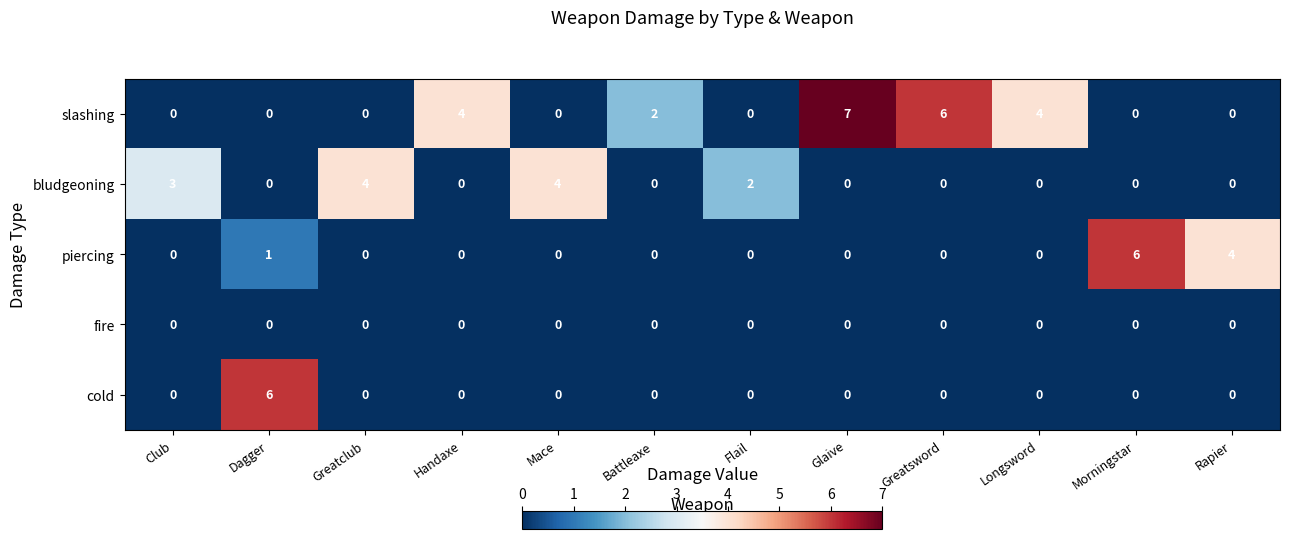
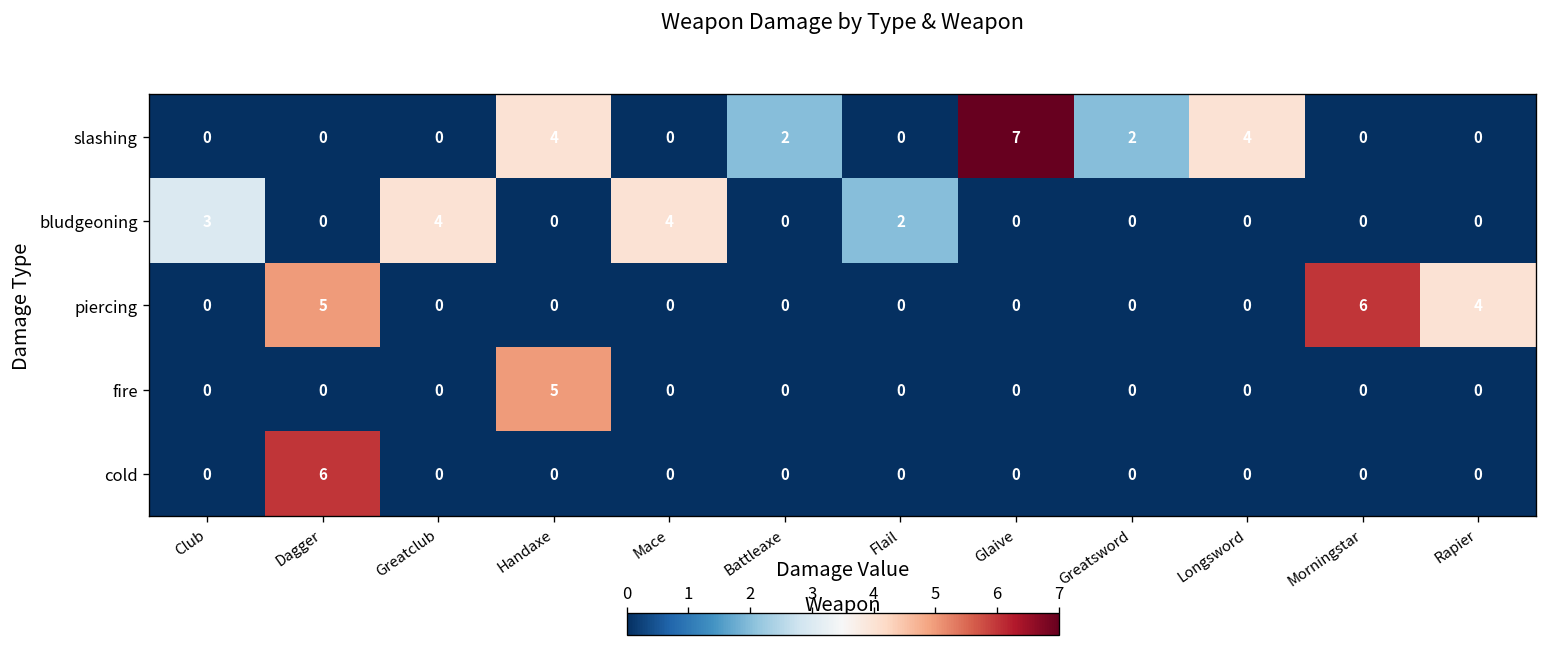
  {
    "slashing": {
      "Club": 0,
      "Dagger": 0,
      "Greatclub": 0,
      "Mace": 0,
      "Battleaxe": 2,
      "Flail": 0,
      "Glaive": 7,
-     "Greatsword": 6,
+     "Greatsword": 2,
      "Morningstar": 0,
      "Rapier": 0
    },
    "bludgeoning": {
      "Dagger": 0,
      "Handaxe": 0,
      "Battleaxe": 0,
      "Flail": 2,
      "Glaive": 0,
      "Greatsword": 0,
      "Longsword": 0,
      "Morningstar": 0,
      "Rapier": 0
    },
    "piercing": {
      "Club": 0,
-     "Dagger": 1,
+     "Dagger": 5,
      "Greatclub": 0,
      "Handaxe": 0,
      "Mace": 0,
      "Battleaxe": 0,
      "Flail": 0,
      "Glaive": 0,
      "Greatsword": 0,
      "Longsword": 0,
      "Morningstar": 6
    },
    "fire": {
      "Club": 0,
      "Dagger": 0,
      "Greatclub": 0,
-     "Handaxe": 0,
+     "Handaxe": 5,
      "Mace": 0,
      "Battleaxe": 0,
      "Flail": 0,
      "Glaive": 0,
      "Greatsword": 0,
      "Longsword": 0,
      "Morningstar": 0,
      "Rapier": 0
    },
    "cold": {
      "Club": 0,
      "Dagger": 6,
      "Greatclub": 0,
      "Handaxe": 0,
      "Mace": 0,
      "Battleaxe": 0,
      "Flail": 0,
      "Glaive": 0,
      "Greatsword": 0,
      "Longsword": 0,
      "Morningstar": 0,
      "Rapier": 0
    }
  }
